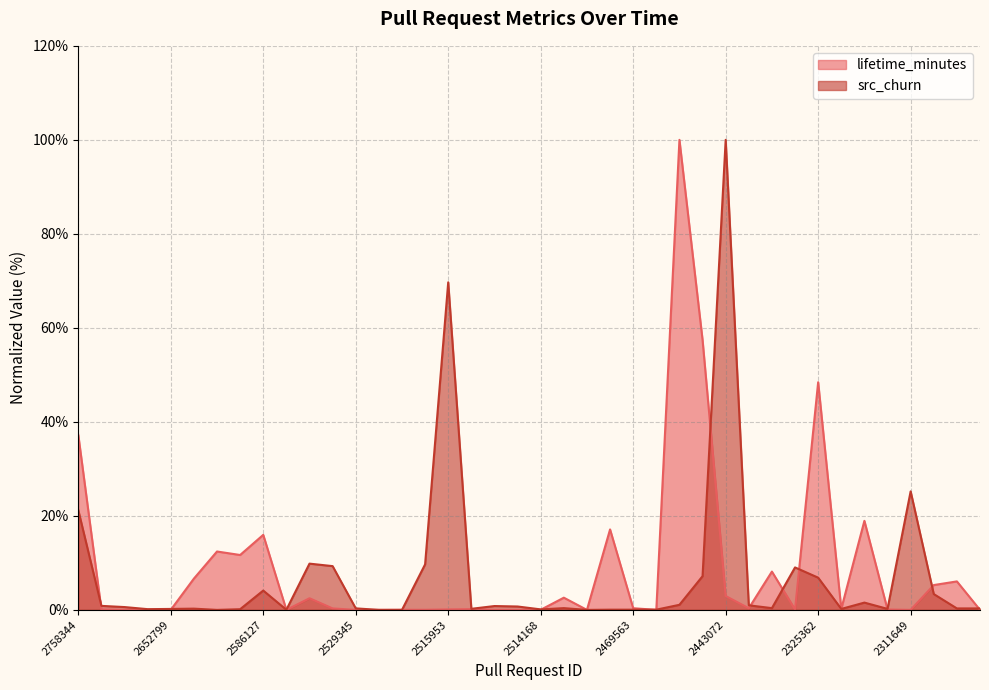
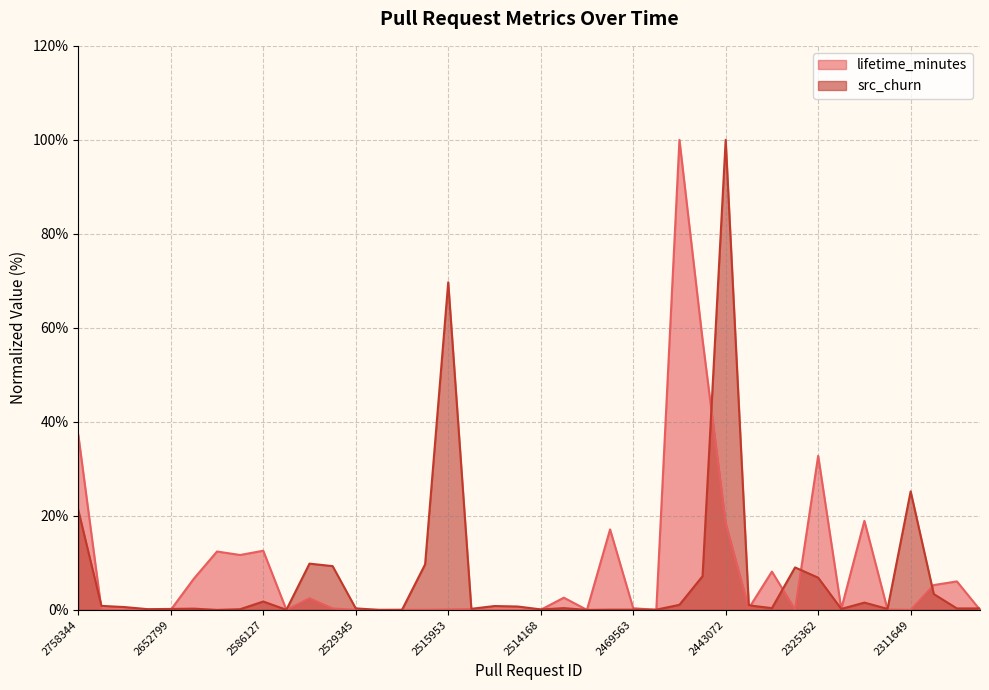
  {
    "lifetime_minutes": {
      "2758344": "37%",
-     "2586127": "16%",
+     "2586127": "13%",
      "2515953": "0%",
-     "2443072": "3%",
-     "2325362": "48%",
+     "2443072": "18%",
+     "2325362": "33%",
      "2311649": "0%"
    },
    "src_churn": {
      "2758344": "21%",
-     "2586127": "4%",
+     "2586127": "2%",
      "2515953": "70%",
      "2443072": "100%",
      "2325362": "7%",
      "2311649": "25%"
    }
  }
